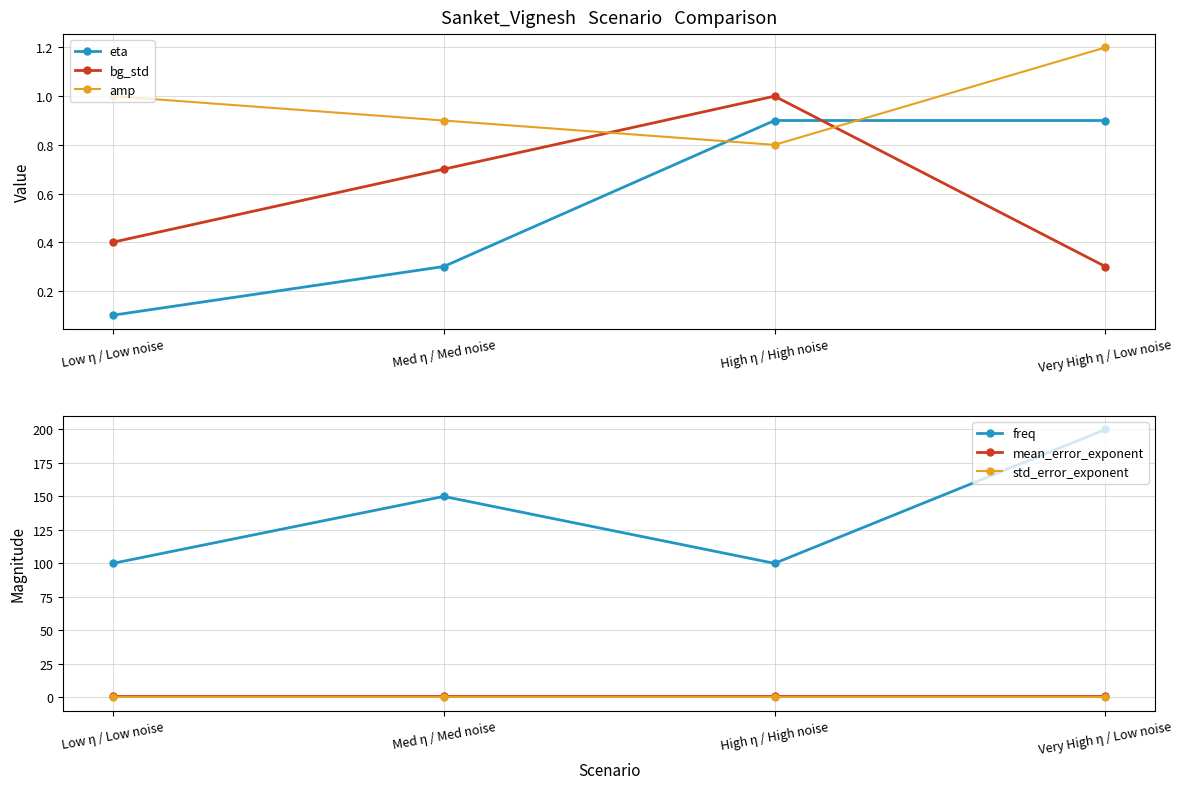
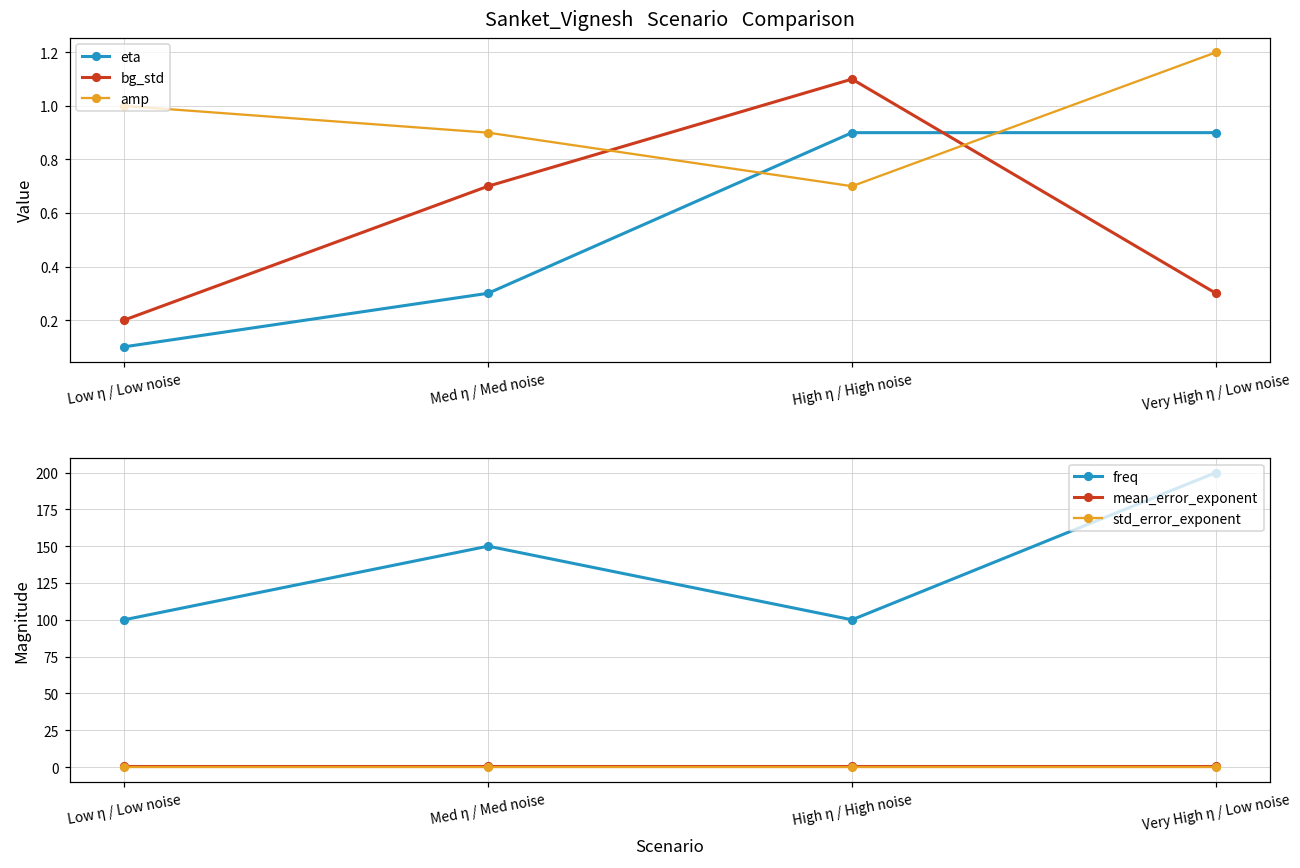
  {
    "Sanket_Vignesh Scenario Comparison": {
      "eta": {
        "Low η / Low noise": 0.1,
        "Med η / Med noise": 0.3,
        "High η / High noise": 0.9,
        "Very High η / Low noise": 0.9
      },
      "bg_std": {
-       "Low η / Low noise": 0.4,
+       "Low η / Low noise": 0.2,
        "Med η / Med noise": 0.7,
-       "High η / High noise": 1.0,
+       "High η / High noise": 1.1,
        "Very High η / Low noise": 0.3
      },
      "amp": {
        "Med η / Med noise": 0.9,
-       "High η / High noise": 0.8,
+       "High η / High noise": 0.7,
        "Very High η / Low noise": 1.2
      }
    }
  }
